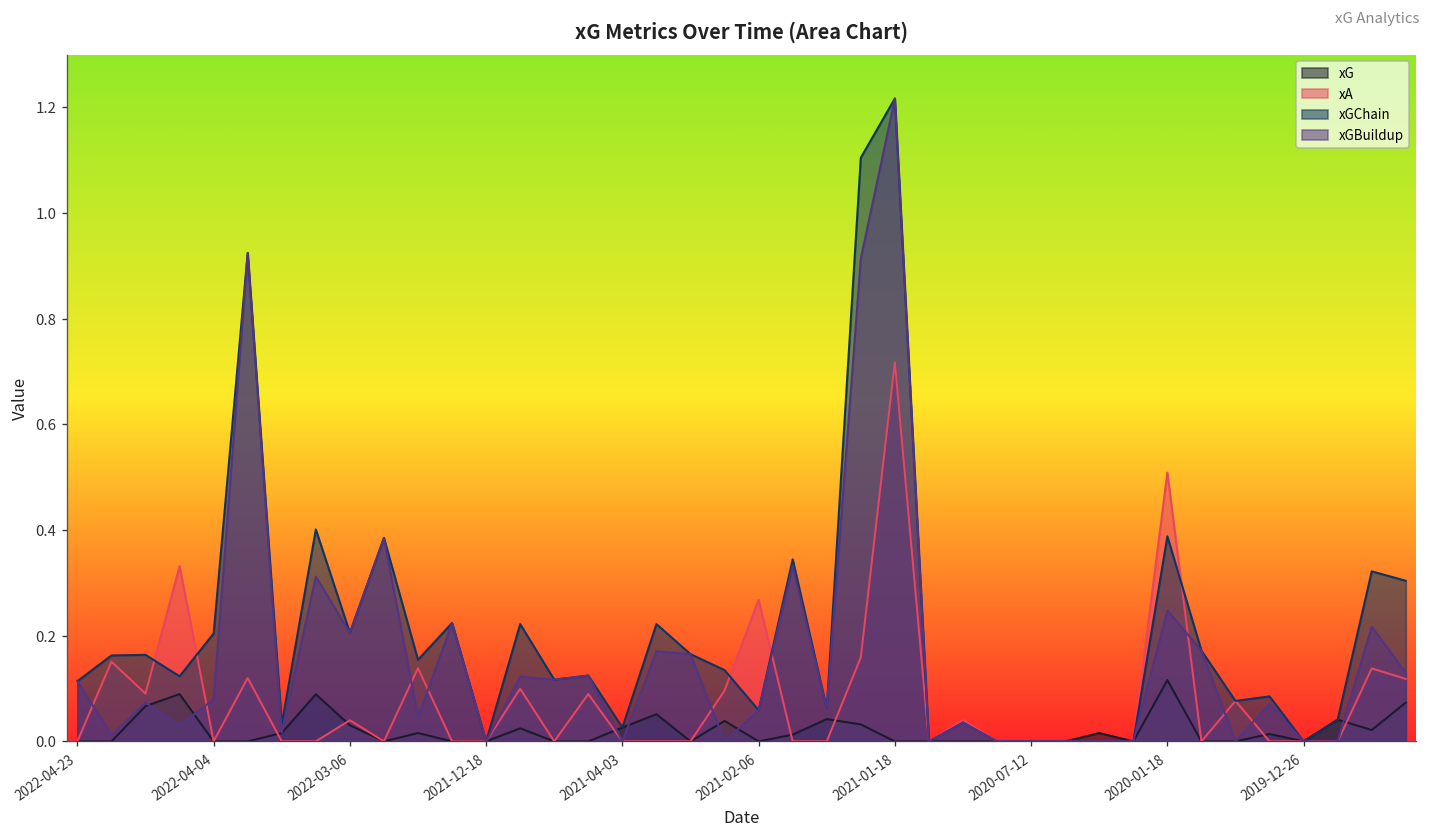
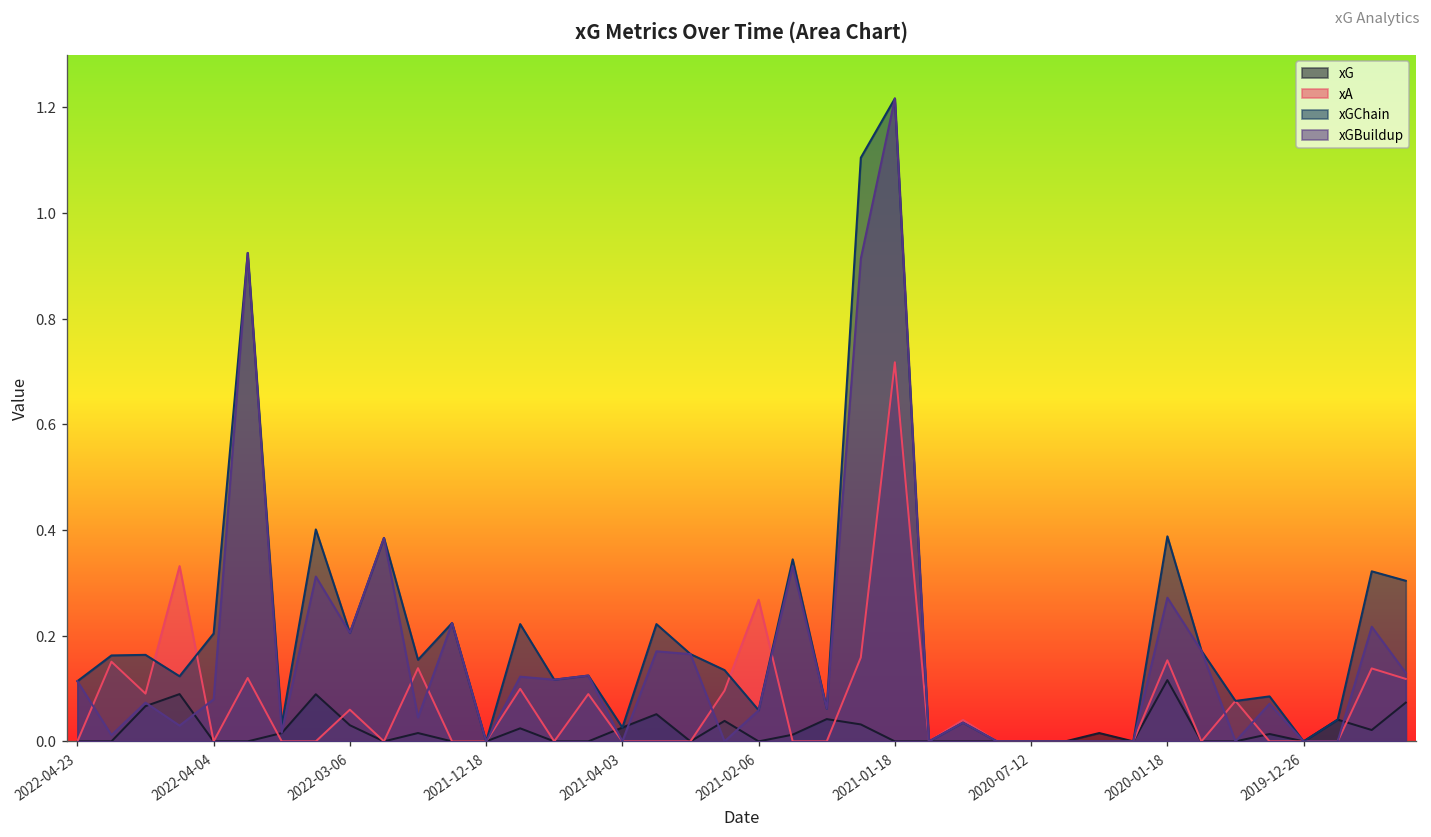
  {
    "xA": {
-     "2022-03-06": 0.04,
+     "2022-03-06": 0.06,
      "2021-02-06": 0.27,
      "2021-01-18": 0.72,
-     "2020-01-18": 0.51
+     "2020-01-18": 0.15
    },
    "xGBuildup": {
      "2022-04-04": 0.08,
-     "2020-01-18": 0.25
+     "2020-01-18": 0.27
    }
  }
